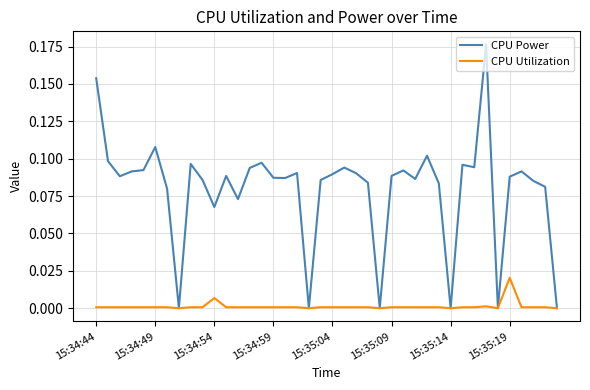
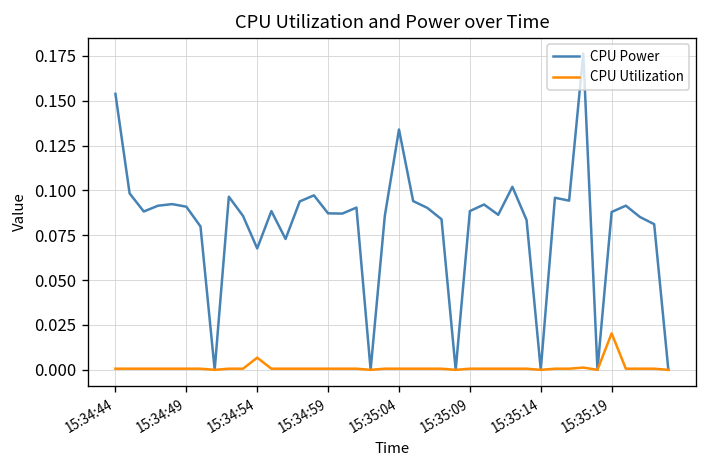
  {
    "CPU Power": {
      "15:34:44": 0.154,
-     "15:34:49": 0.108,
+     "15:34:49": 0.091,
      "15:34:54": 0.068,
      "15:34:59": 0.087,
-     "15:35:04": 0.090,
+     "15:35:04": 0.134,
      "15:35:09": 0.089,
      "15:35:19": 0.088
    },
    "CPU Utilization": {
      "15:34:44": 0.001,
      "15:34:49": 0.001,
      "15:34:54": 0.007,
      "15:34:59": 0.001,
      "15:35:04": 0.001,
      "15:35:09": 0.001,
      "15:35:19": 0.020
    }
  }
